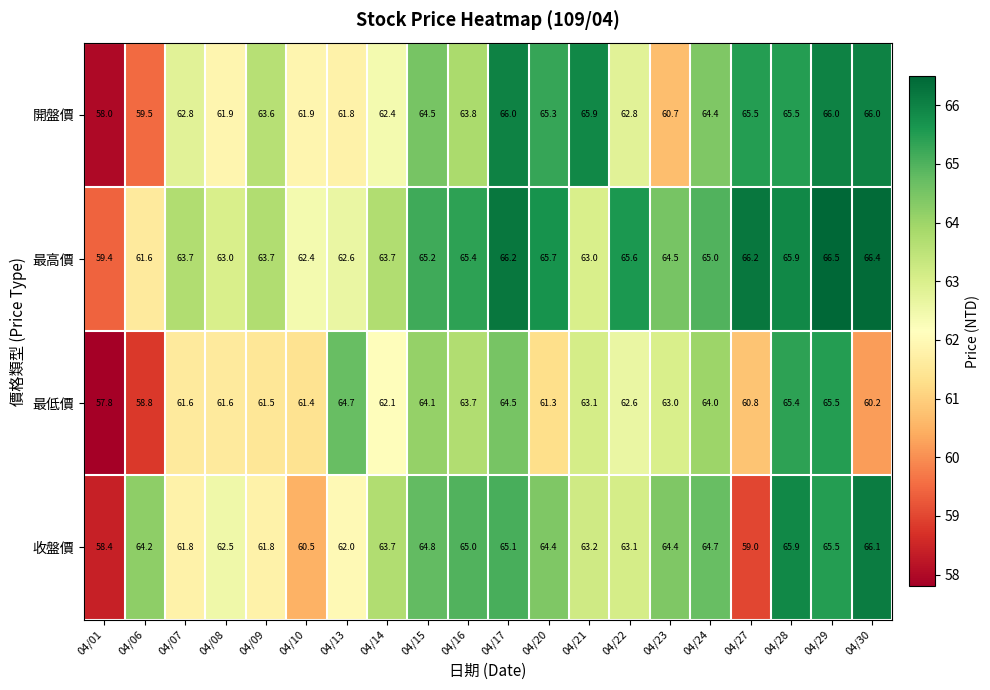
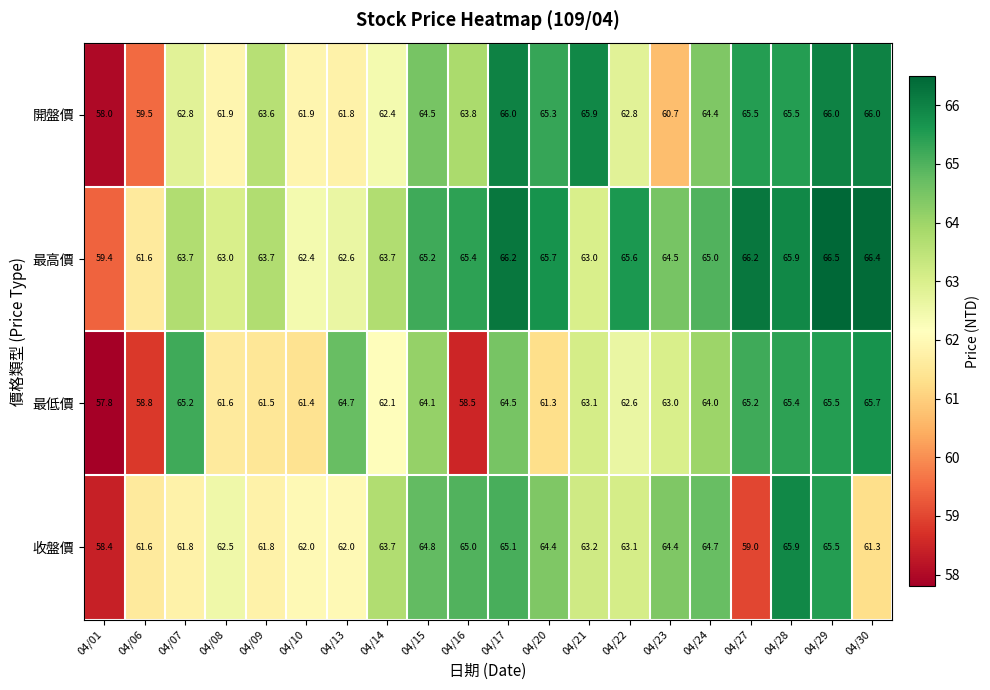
  {
    "開盤價": {
      "04/01": 58.0,
      "04/06": 59.5,
      "04/07": 62.8,
      "04/08": 61.9,
      "04/09": 63.6,
      "04/10": 61.9,
      "04/13": 61.8,
      "04/14": 62.4,
      "04/15": 64.5,
      "04/16": 63.8,
      "04/17": 66.0,
      "04/20": 65.3,
      "04/21": 65.9,
      "04/22": 62.8,
      "04/23": 60.7,
      "04/24": 64.4,
      "04/27": 65.5,
      "04/28": 65.5,
      "04/29": 66.0,
      "04/30": 66.0
    },
    "最高價": {
      "04/01": 59.4,
      "04/06": 61.6,
      "04/07": 63.7,
      "04/08": 63.0,
      "04/09": 63.7,
      "04/10": 62.4,
      "04/13": 62.6,
      "04/14": 63.7,
      "04/15": 65.2,
      "04/16": 65.4,
      "04/17": 66.2,
      "04/20": 65.7,
      "04/21": 63.0,
      "04/22": 65.6,
      "04/23": 64.5,
      "04/24": 65.0,
      "04/27": 66.2,
      "04/28": 65.9,
      "04/29": 66.5,
      "04/30": 66.4
    },
    "最低價": {
      "04/01": 57.8,
      "04/06": 58.8,
-     "04/07": 61.6,
+     "04/07": 65.2,
      "04/08": 61.6,
      "04/09": 61.5,
      "04/10": 61.4,
      "04/13": 64.7,
      "04/14": 62.1,
      "04/15": 64.1,
-     "04/16": 63.7,
+     "04/16": 58.5,
      "04/17": 64.5,
      "04/20": 61.3,
      "04/21": 63.1,
      "04/22": 62.6,
      "04/23": 63.0,
      "04/24": 64.0,
-     "04/27": 60.8,
+     "04/27": 65.2,
      "04/28": 65.4,
      "04/29": 65.5,
-     "04/30": 60.2
+     "04/30": 65.7
    },
    "收盤價": {
      "04/01": 58.4,
-     "04/06": 64.2,
+     "04/06": 61.6,
      "04/07": 61.8,
      "04/08": 62.5,
      "04/09": 61.8,
-     "04/10": 60.5,
+     "04/10": 62.0,
      "04/13": 62.0,
      "04/14": 63.7,
      "04/15": 64.8,
      "04/16": 65.0,
      "04/17": 65.1,
      "04/20": 64.4,
      "04/21": 63.2,
      "04/22": 63.1,
      "04/23": 64.4,
      "04/24": 64.7,
      "04/27": 59.0,
      "04/28": 65.9,
      "04/29": 65.5,
-     "04/30": 66.1
+     "04/30": 61.3
    }
  }
